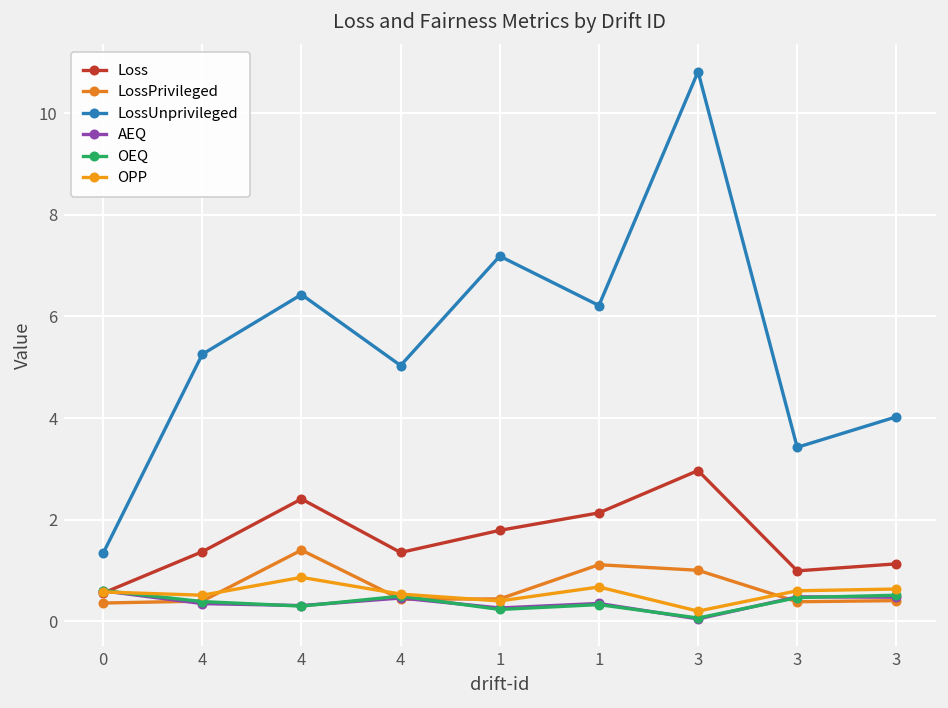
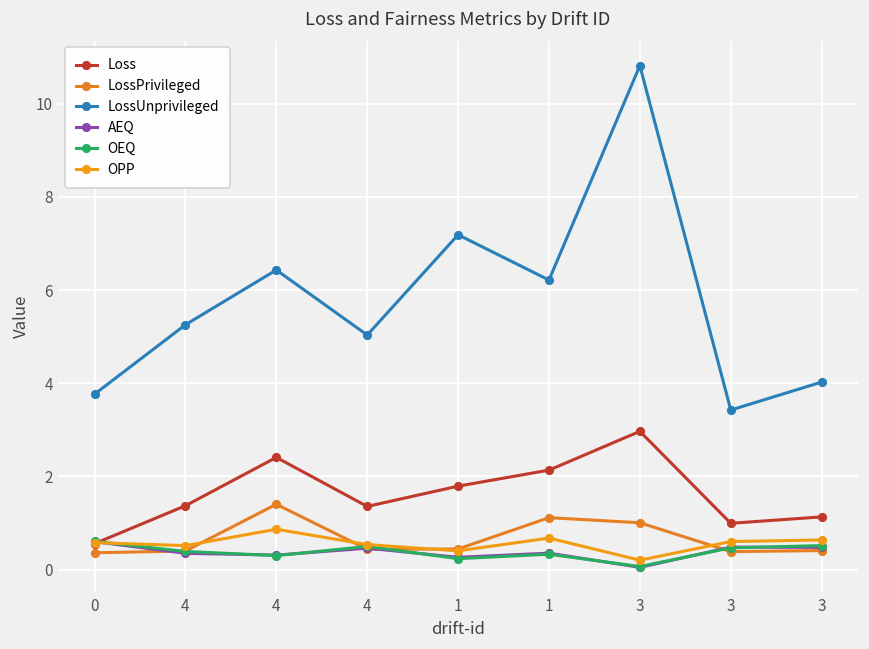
  {
    "LossUnprivileged": {
-     "0": 1.3
+     "0": 3.8
    }
  }
